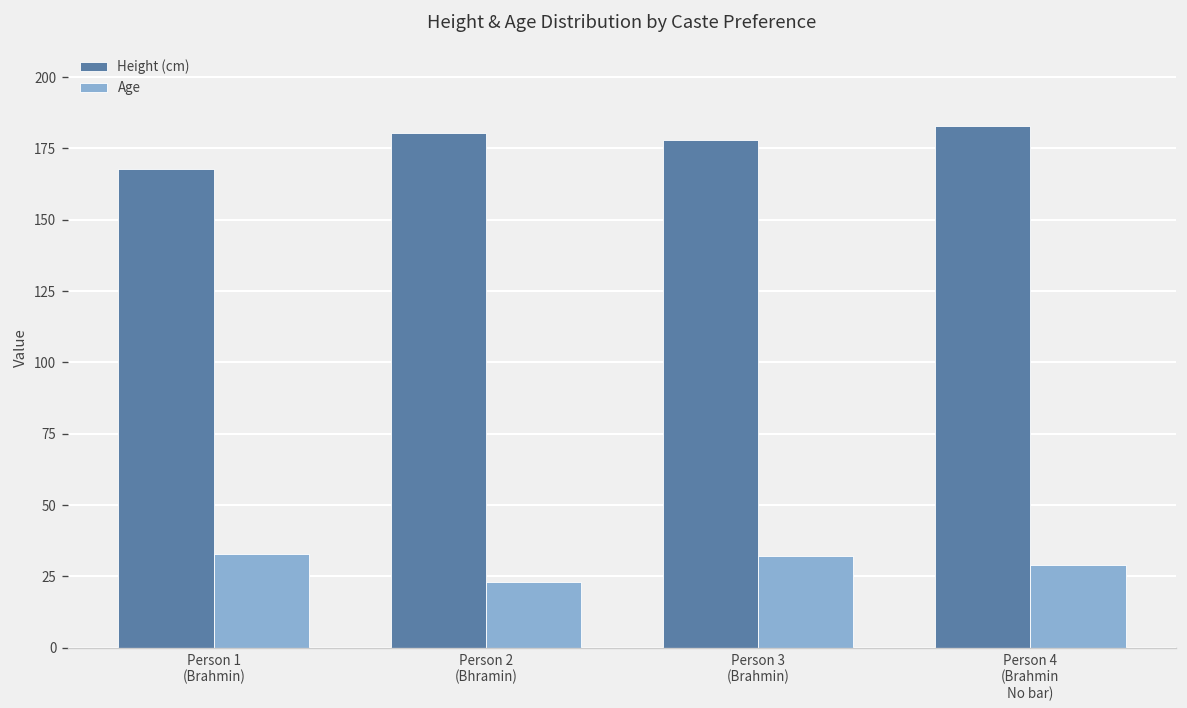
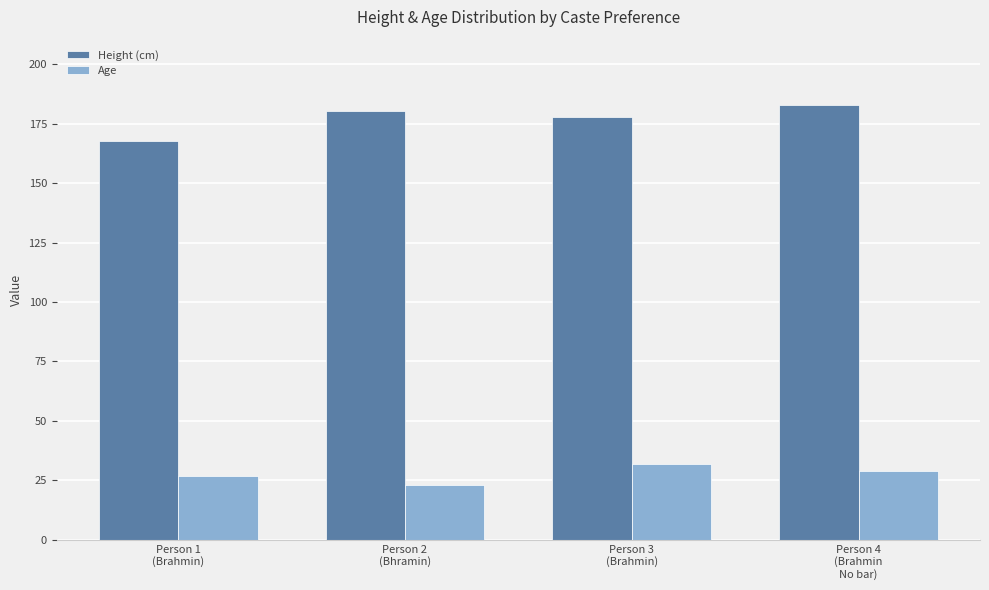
  {
    "Height (cm)": {
      "Person 1 (Brahmin)": 168,
      "Person 2 (Bhramin)": 180,
      "Person 3 (Brahmin)": 178,
      "Person 4 (Brahmin No bar)": 183
    },
    "Age": {
-     "Person 1 (Brahmin)": 33,
+     "Person 1 (Brahmin)": 27,
      "Person 2 (Bhramin)": 23,
      "Person 3 (Brahmin)": 32,
      "Person 4 (Brahmin No bar)": 29
    }
  }
